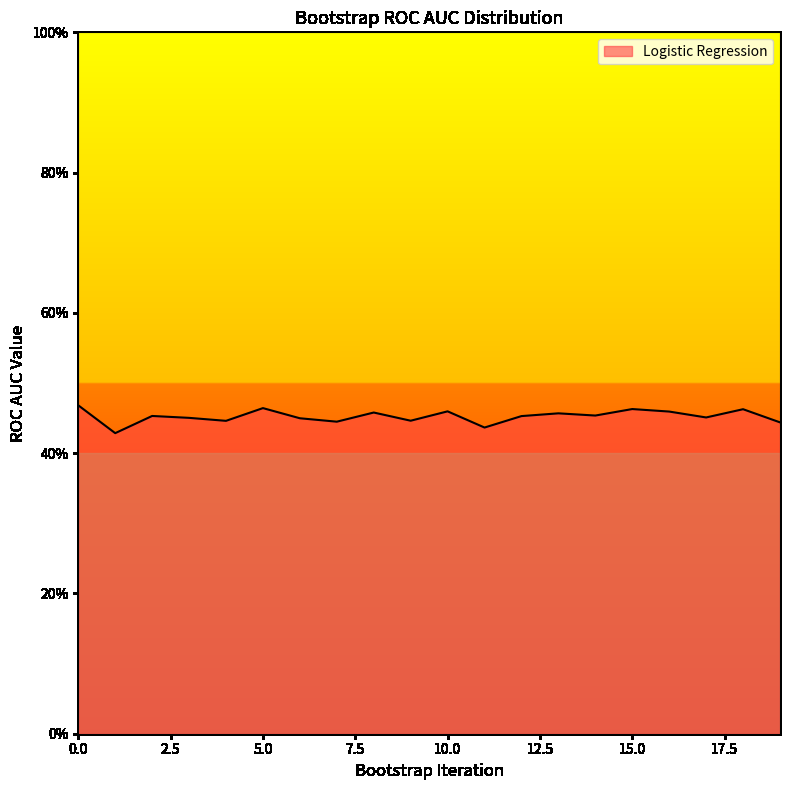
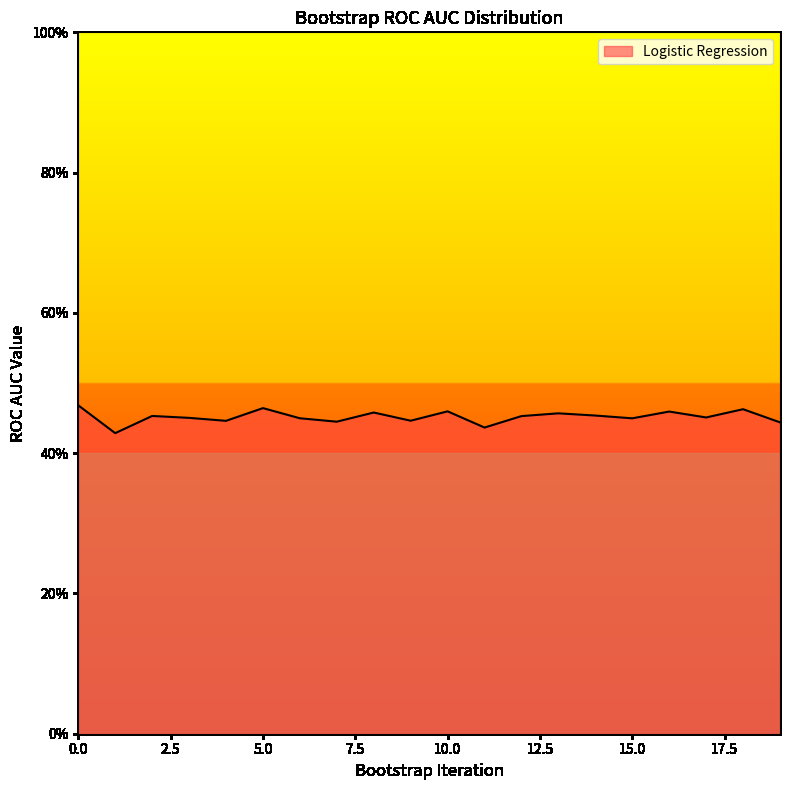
  {
    "0.0": "47%",
    "5.0": "46%",
    "10.0": "46%",
-   "15.0": "46%"
+   "15.0": "45%"
  }
